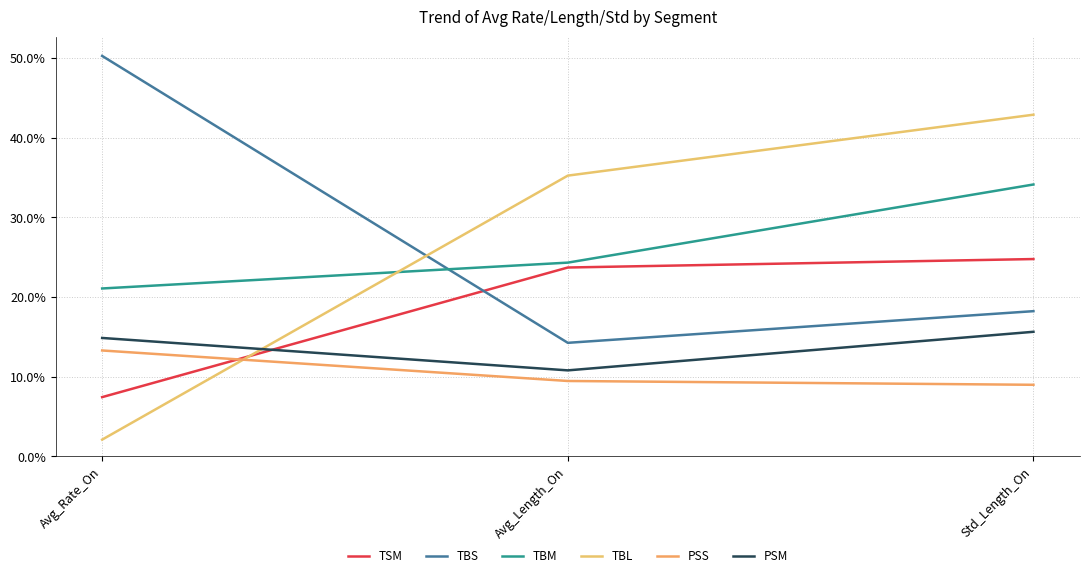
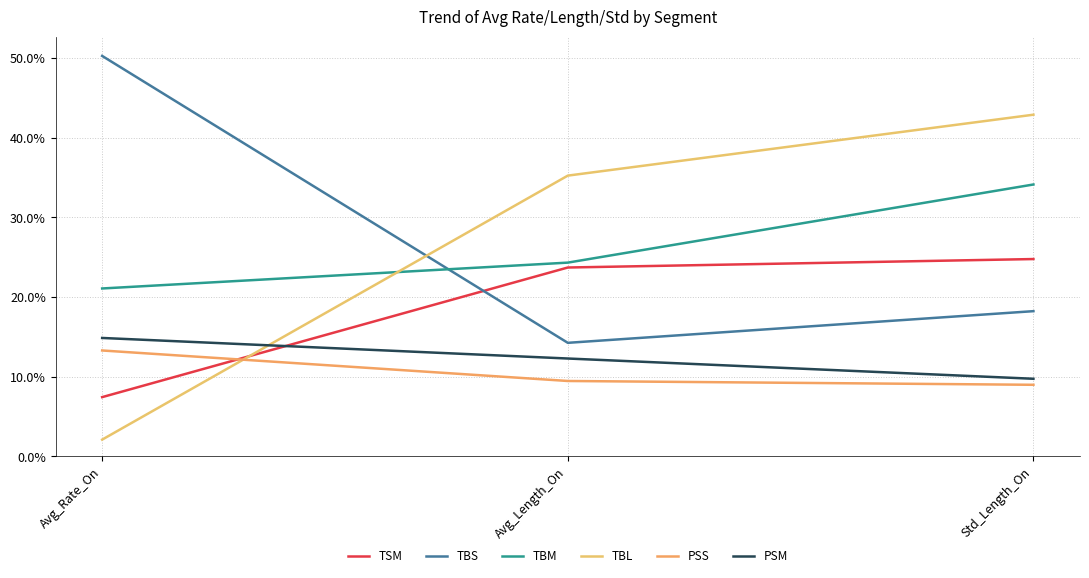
  {
    "TSM": {
      "Avg_Rate_On": "7%",
      "Avg_Length_On": "24%",
      "Std_Length_On": "25%"
    },
    "PSM": {
      "Avg_Rate_On": "15%",
-     "Avg_Length_On": "11%",
-     "Std_Length_On": "16%"
+     "Avg_Length_On": "12%",
+     "Std_Length_On": "10%"
    }
  }
